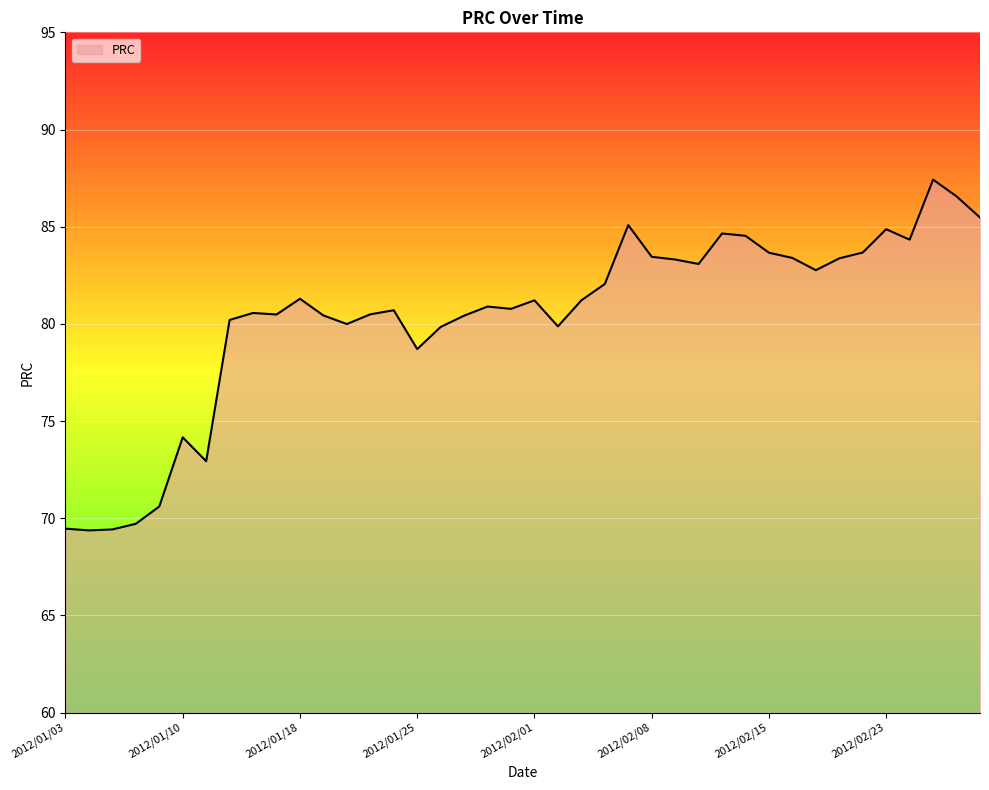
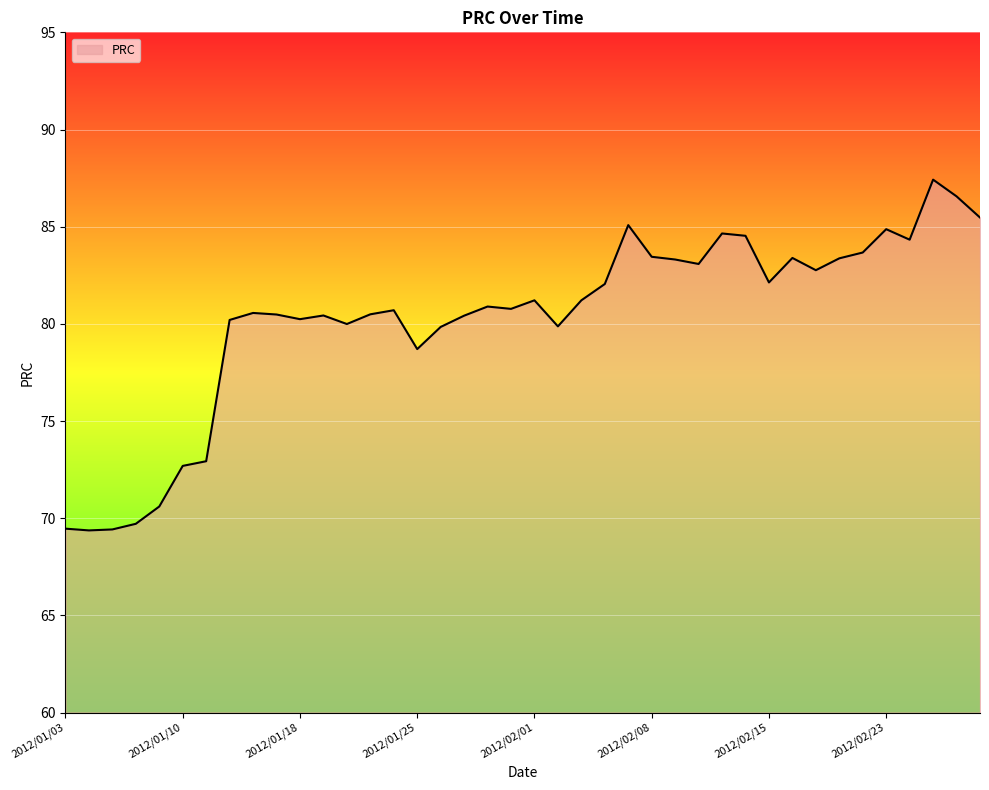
  {
    "2012/01/03": 69.5,
-   "2012/01/10": 74.2,
-   "2012/01/18": 81.3,
+   "2012/01/10": 72.7,
+   "2012/01/18": 80.2,
    "2012/01/25": 78.7,
    "2012/02/01": 81.2,
    "2012/02/08": 83.5,
-   "2012/02/15": 83.7,
+   "2012/02/15": 82.1,
    "2012/02/23": 84.9
  }
